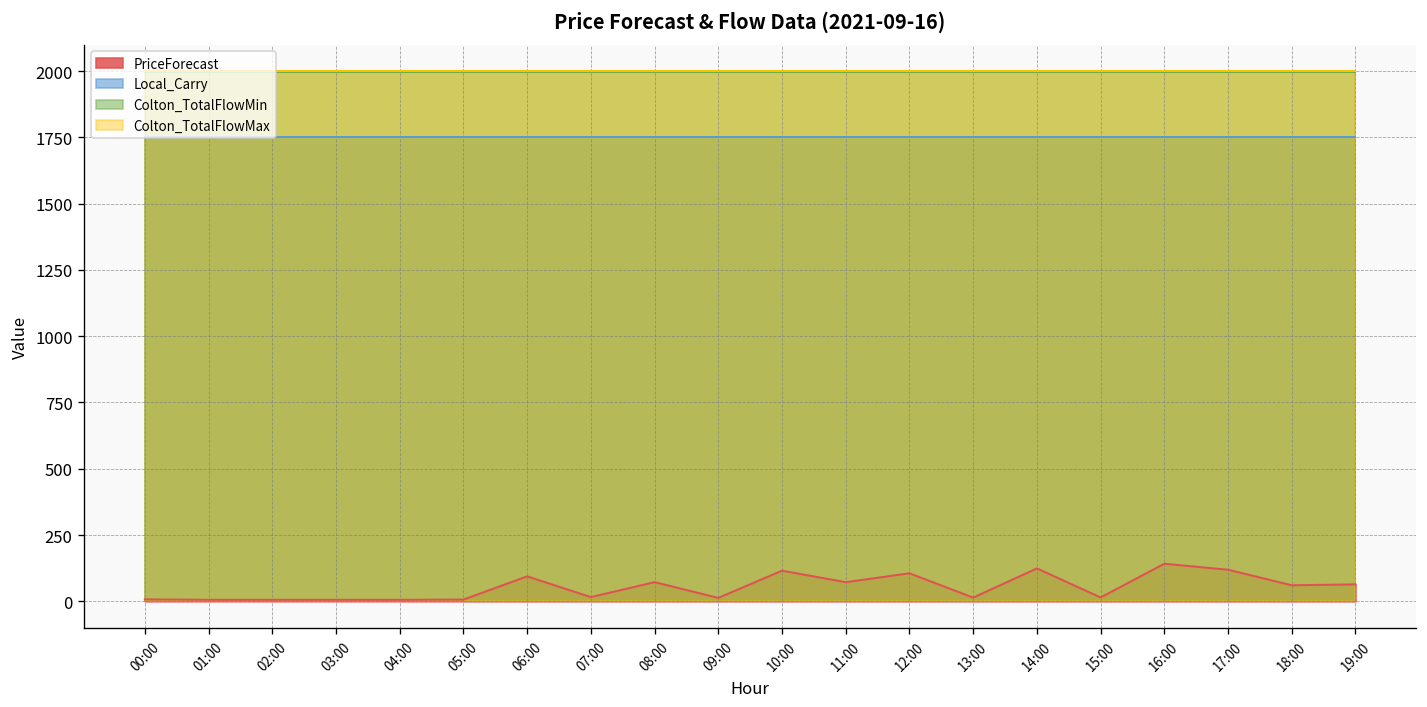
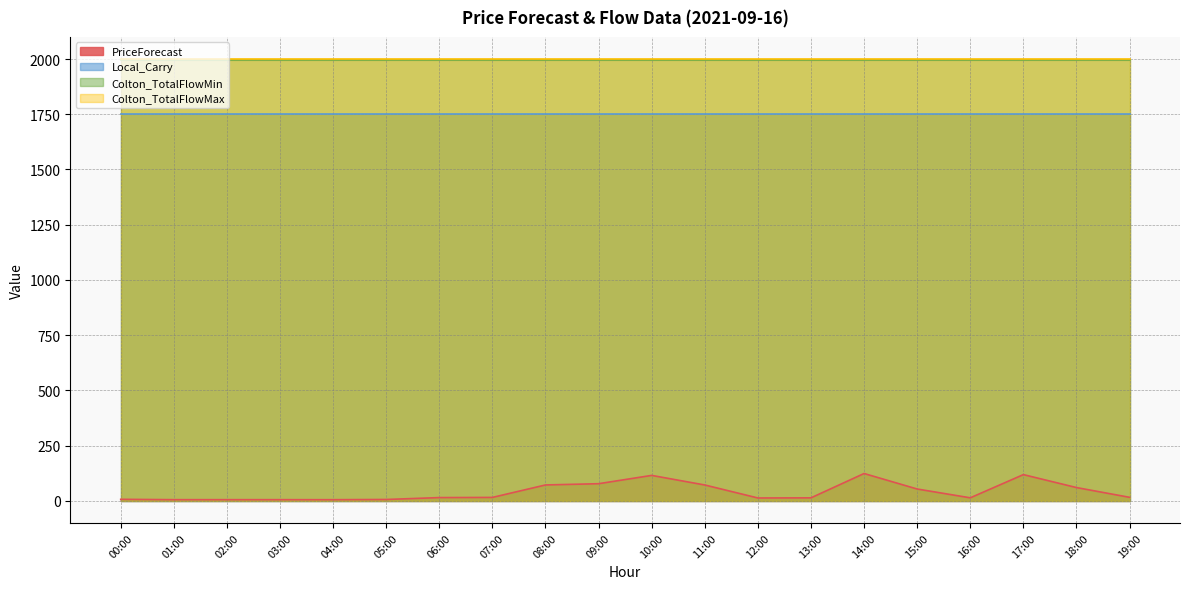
  {
    "PriceForecast": {
      "00:00": 10,
      "01:00": 10,
      "02:00": 10,
      "03:00": 10,
      "04:00": 10,
      "05:00": 10,
-     "06:00": 90,
+     "06:00": 20,
      "07:00": 20,
      "08:00": 70,
-     "09:00": 10,
+     "09:00": 80,
      "10:00": 120,
      "11:00": 70,
-     "12:00": 110,
+     "12:00": 10,
      "13:00": 10,
      "14:00": 120,
-     "15:00": 10,
-     "16:00": 140,
+     "15:00": 50,
+     "16:00": 10,
      "17:00": 120,
      "18:00": 60,
-     "19:00": 60
+     "19:00": 20
    },
    "Local_Carry": {
      "00:00": 1750,
      "01:00": 1750,
      "02:00": 1750,
      "03:00": 1750,
      "04:00": 1750,
      "05:00": 1750,
      "06:00": 1750,
      "07:00": 1750,
      "08:00": 1750,
      "09:00": 1750,
      "10:00": 1750,
      "11:00": 1750,
      "12:00": 1750,
      "13:00": 1750,
      "14:00": 1750,
      "15:00": 1750,
      "16:00": 1750,
      "17:00": 1750,
      "18:00": 1750,
      "19:00": 1750
    }
  }
